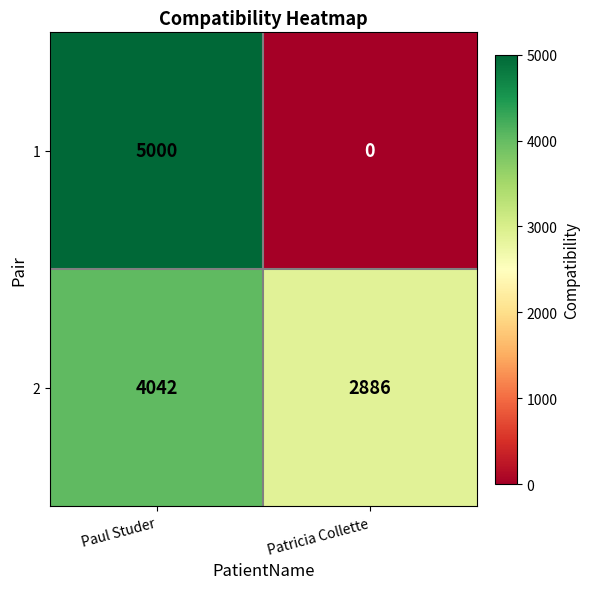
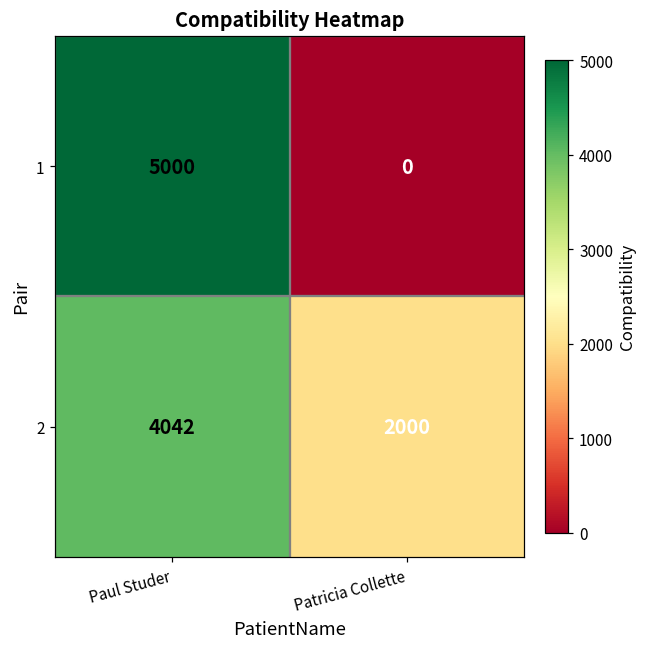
  {
    "1": {
      "Paul Studer": 5000,
      "Patricia Collette": 0
    },
    "2": {
      "Paul Studer": 4042,
-     "Patricia Collette": 2886
+     "Patricia Collette": 2000
    }
  }
